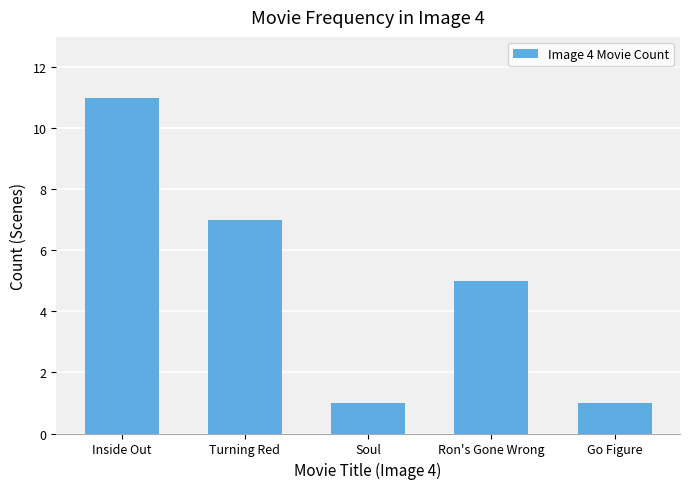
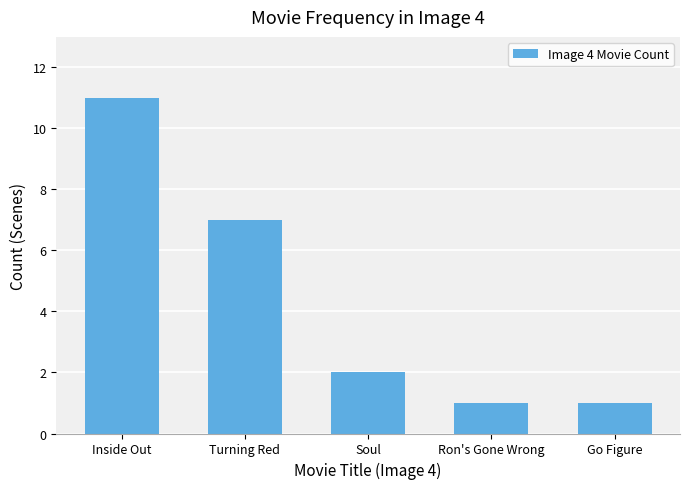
  {
    "Inside Out": 11,
    "Turning Red": 7,
-   "Soul": 1,
-   "Ron's Gone Wrong": 5,
+   "Soul": 2,
+   "Ron's Gone Wrong": 1,
    "Go Figure": 1
  }
